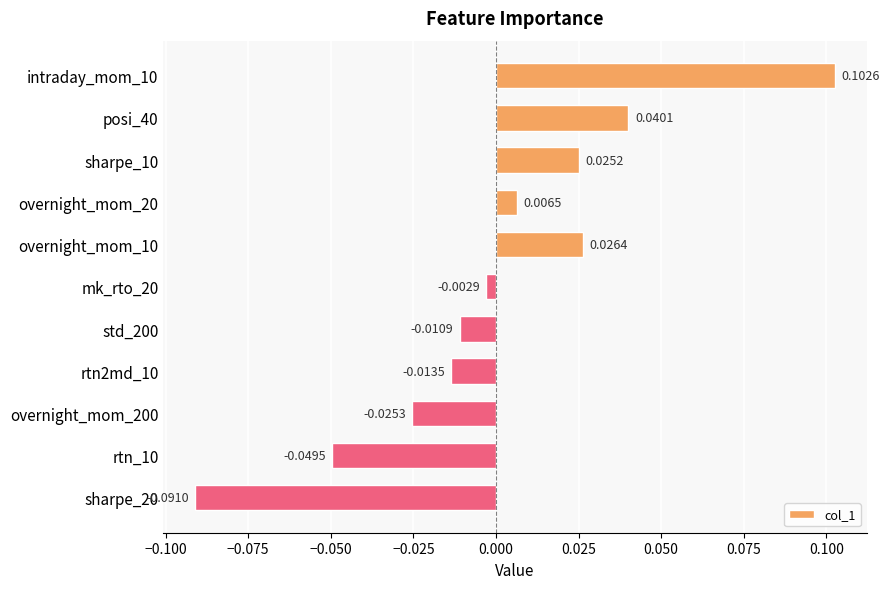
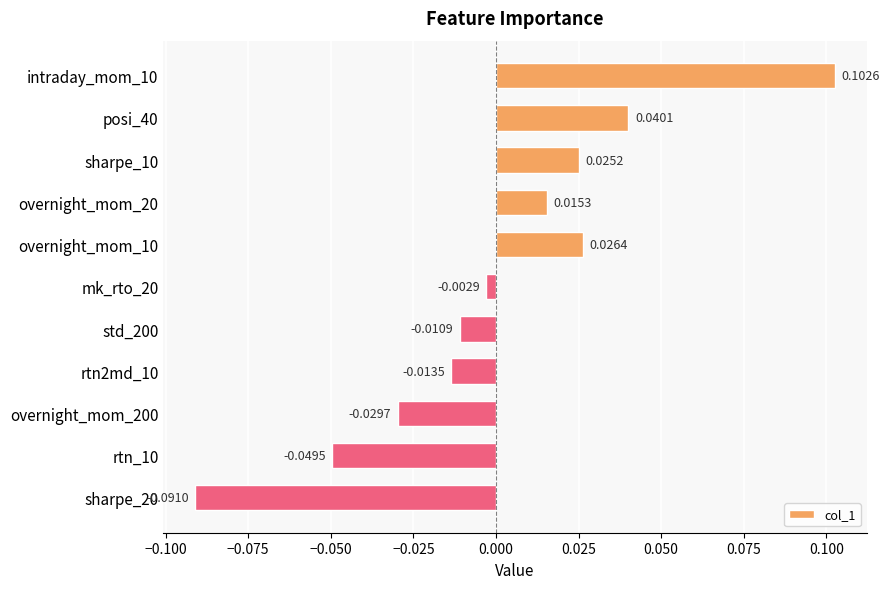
  {
    "intraday_mom_10": 0.1026,
    "posi_40": 0.0401,
    "sharpe_10": 0.0252,
-   "overnight_mom_20": 0.0065,
+   "overnight_mom_20": 0.0153,
    "overnight_mom_10": 0.0264,
    "mk_rto_20": -0.0029,
    "std_200": -0.0109,
    "rtn2md_10": -0.0135,
-   "overnight_mom_200": -0.0253,
+   "overnight_mom_200": -0.0297,
    "rtn_10": -0.0495,
    "sharpe_20": -0.0910
  }
